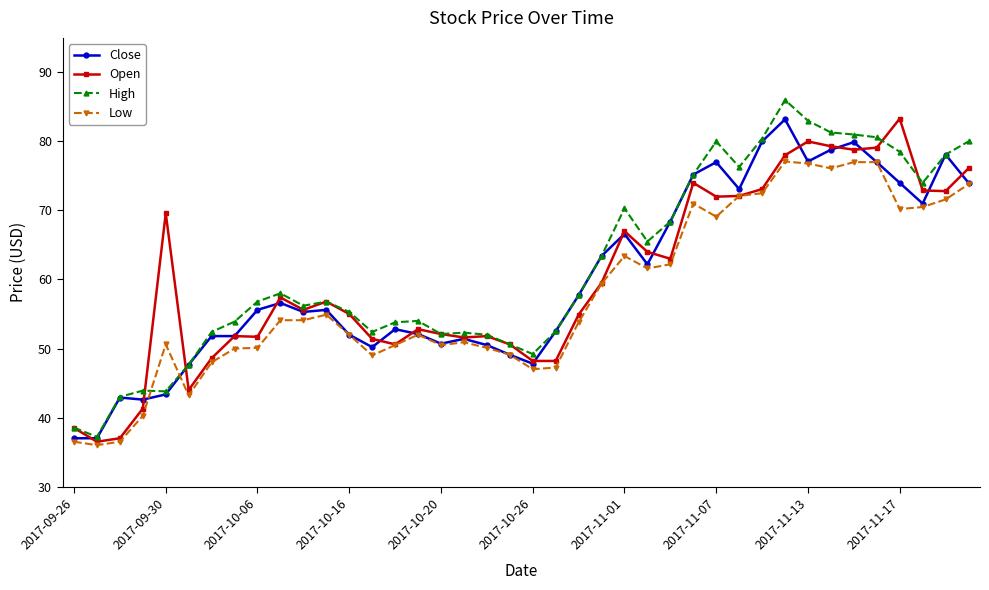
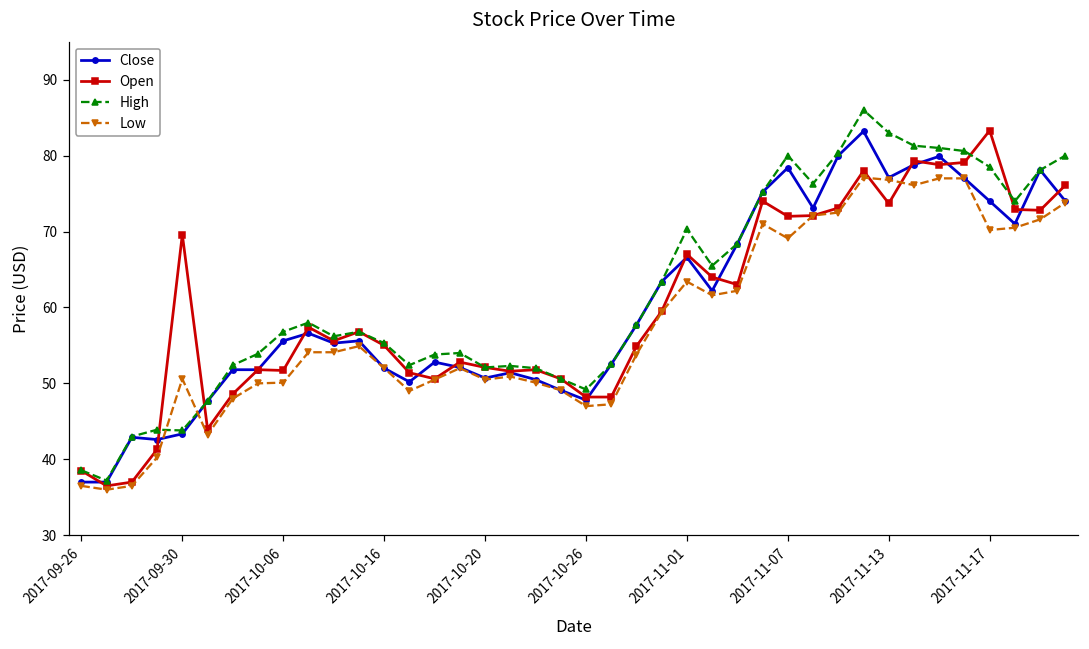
  {
    "Close": {
      "2017-09-26": 37,
      "2017-09-30": 43,
      "2017-10-06": 56,
      "2017-10-26": 48,
      "2017-11-01": 67,
-     "2017-11-07": 77,
+     "2017-11-07": 78,
      "2017-11-17": 74
    },
    "Open": {
      "2017-09-30": 70,
      "2017-10-06": 52,
      "2017-10-26": 48,
      "2017-11-01": 67,
      "2017-11-07": 72,
-     "2017-11-13": 80,
+     "2017-11-13": 74,
      "2017-11-17": 83
    },
    "High": {
      "2017-09-30": 44,
      "2017-10-06": 57,
      "2017-10-26": 49,
      "2017-11-01": 70,
      "2017-11-07": 80,
      "2017-11-13": 83,
      "2017-11-17": 79
    },
    "Low": {
      "2017-09-26": 37,
      "2017-09-30": 51,
      "2017-10-06": 50,
      "2017-10-26": 47,
      "2017-11-01": 63,
      "2017-11-07": 69,
      "2017-11-17": 70
    }
  }
